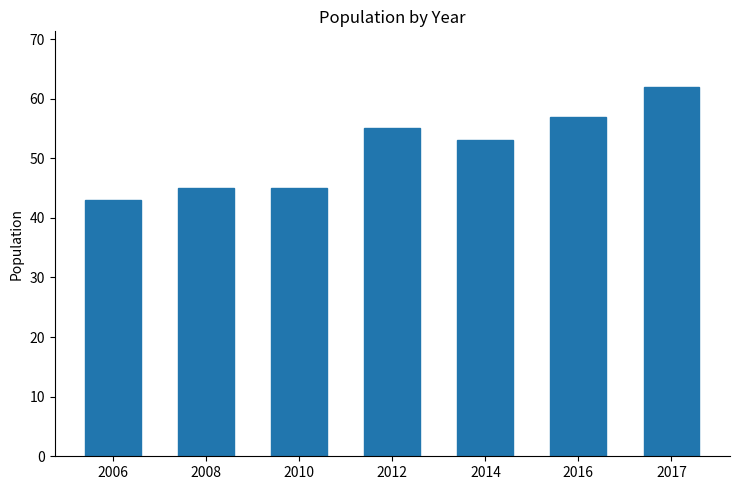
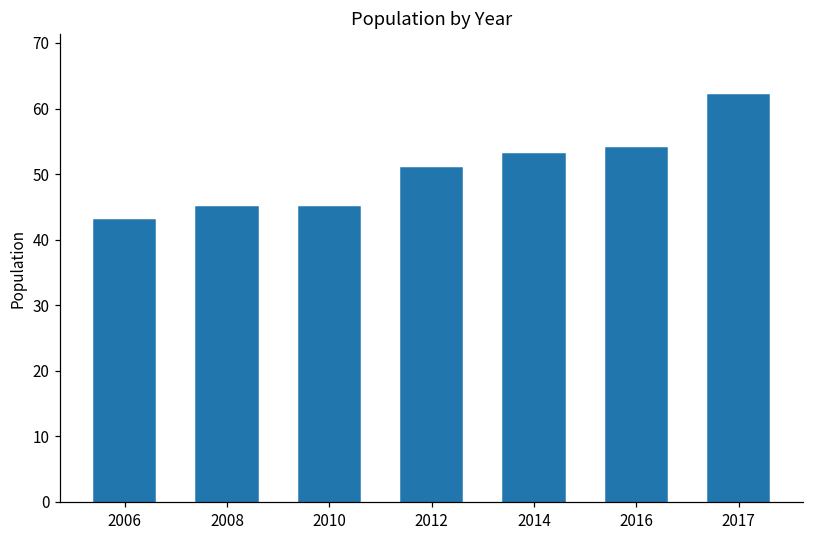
  {
    "2006": 43,
    "2008": 45,
    "2010": 45,
-   "2012": 55,
+   "2012": 51,
    "2014": 53,
-   "2016": 57,
+   "2016": 54,
    "2017": 62
  }
